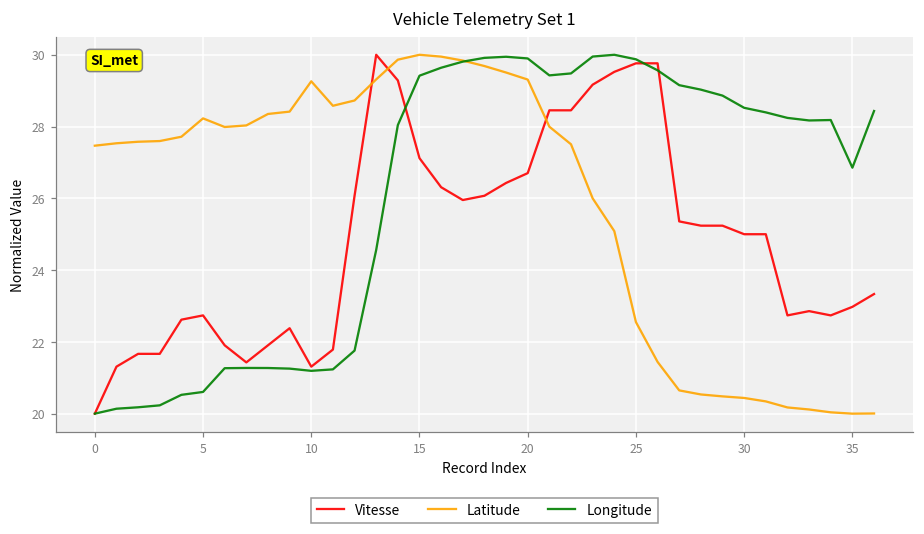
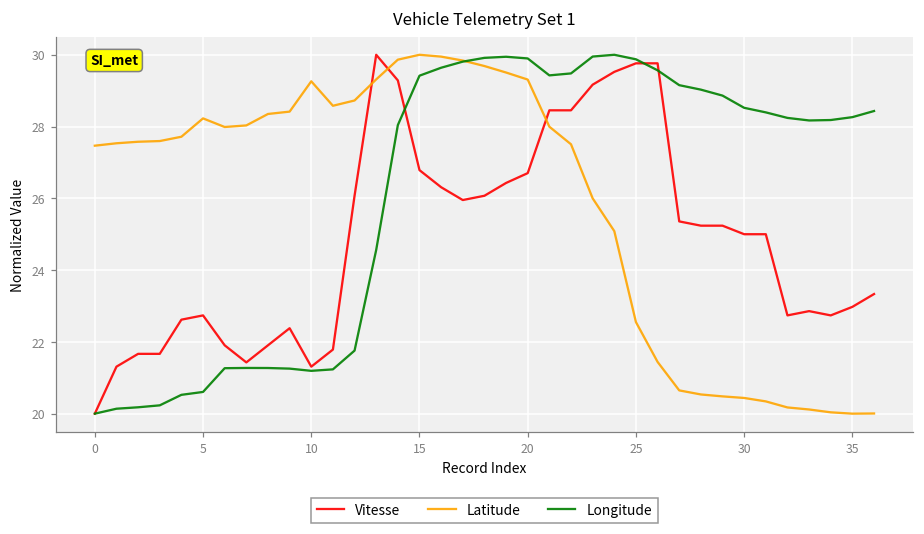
  {
    "Vitesse": {
      "5": 22.7,
      "10": 21.3,
-     "15": 27.1,
+     "15": 26.8,
      "20": 26.7,
      "25": 29.8,
      "30": 25.0,
      "35": 23.0
    },
    "Latitude": {
      "0": 27.5,
      "5": 28.2,
      "10": 29.3,
      "15": 30.0,
      "20": 29.3,
      "25": 22.6,
      "30": 20.4,
      "35": 20.0
    },
    "Longitude": {
      "5": 20.6,
      "10": 21.2,
      "15": 29.4,
      "20": 29.9,
      "25": 29.9,
      "30": 28.5,
-     "35": 26.9
+     "35": 28.3
    }
  }
